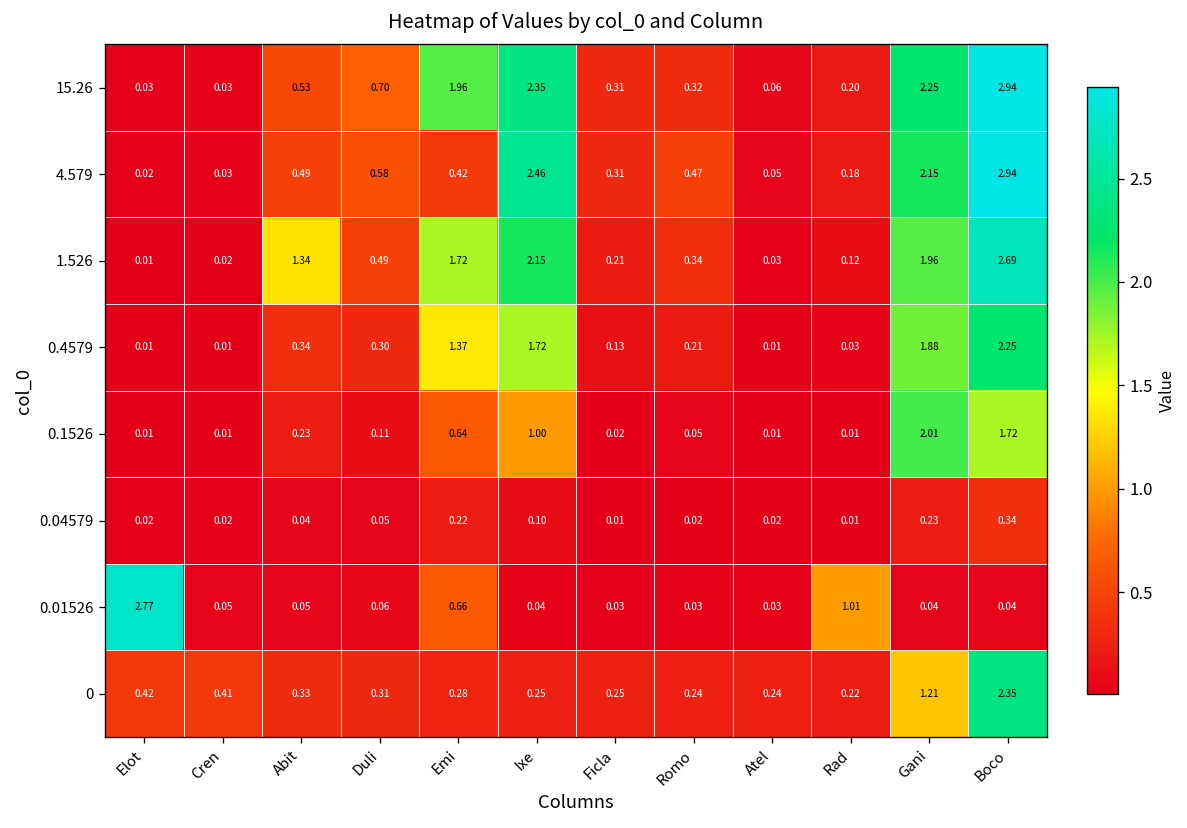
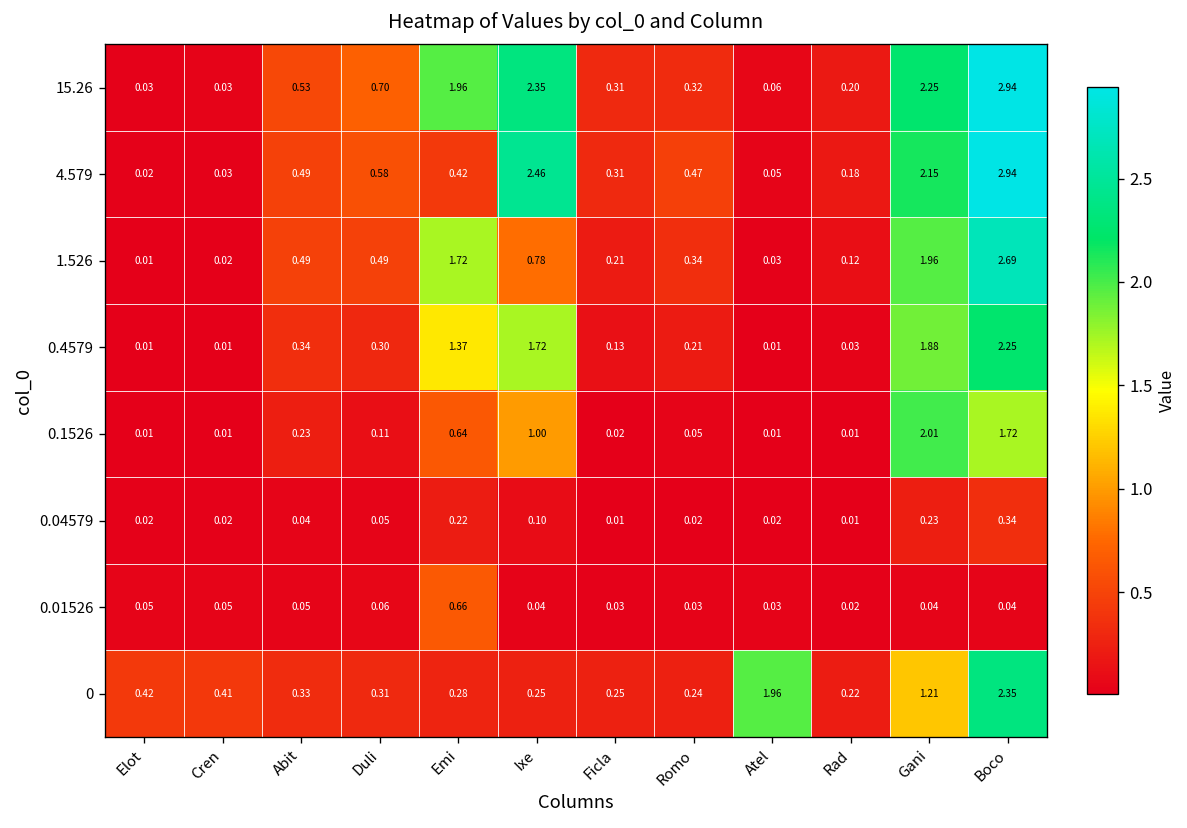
  {
    "15.26": {
      "Elot": 0.03,
      "Cren": 0.03,
      "Abit": 0.53,
      "Duli": 0.70,
      "Emi": 1.96,
      "Ixe": 2.35,
      "Ficla": 0.31,
      "Romo": 0.32,
      "Atel": 0.06,
      "Rad": 0.20,
      "Gani": 2.25,
      "Boco": 2.94
    },
    "4.579": {
      "Elot": 0.02,
      "Cren": 0.03,
      "Abit": 0.49,
      "Duli": 0.58,
      "Emi": 0.42,
      "Ixe": 2.46,
      "Ficla": 0.31,
      "Romo": 0.47,
      "Atel": 0.05,
      "Rad": 0.18,
      "Gani": 2.15,
      "Boco": 2.94
    },
    "1.526": {
      "Elot": 0.01,
      "Cren": 0.02,
-     "Abit": 1.34,
+     "Abit": 0.49,
      "Duli": 0.49,
      "Emi": 1.72,
-     "Ixe": 2.15,
+     "Ixe": 0.78,
      "Ficla": 0.21,
      "Romo": 0.34,
      "Atel": 0.03,
      "Rad": 0.12,
      "Gani": 1.96,
      "Boco": 2.69
    },
    "0.4579": {
      "Elot": 0.01,
      "Cren": 0.01,
      "Abit": 0.34,
      "Duli": 0.30,
      "Emi": 1.37,
      "Ixe": 1.72,
      "Ficla": 0.13,
      "Romo": 0.21,
      "Atel": 0.01,
      "Rad": 0.03,
      "Gani": 1.88,
      "Boco": 2.25
    },
    "0.1526": {
      "Elot": 0.01,
      "Cren": 0.01,
      "Abit": 0.23,
      "Duli": 0.11,
      "Emi": 0.64,
      "Ixe": 1.00,
      "Ficla": 0.02,
      "Romo": 0.05,
      "Atel": 0.01,
      "Rad": 0.01,
      "Gani": 2.01,
      "Boco": 1.72
    },
    "0.04579": {
      "Elot": 0.02,
      "Cren": 0.02,
      "Abit": 0.04,
      "Duli": 0.05,
      "Emi": 0.22,
      "Ixe": 0.10,
      "Ficla": 0.01,
      "Romo": 0.02,
      "Atel": 0.02,
      "Rad": 0.01,
      "Gani": 0.23,
      "Boco": 0.34
    },
    "0.01526": {
-     "Elot": 2.77,
+     "Elot": 0.05,
      "Cren": 0.05,
      "Abit": 0.05,
      "Duli": 0.06,
      "Emi": 0.66,
      "Ixe": 0.04,
      "Ficla": 0.03,
      "Romo": 0.03,
      "Atel": 0.03,
-     "Rad": 1.01,
+     "Rad": 0.02,
      "Gani": 0.04,
      "Boco": 0.04
    },
    "0": {
      "Elot": 0.42,
      "Cren": 0.41,
      "Abit": 0.33,
      "Duli": 0.31,
      "Emi": 0.28,
      "Ixe": 0.25,
      "Ficla": 0.25,
      "Romo": 0.24,
-     "Atel": 0.24,
+     "Atel": 1.96,
      "Rad": 0.22,
      "Gani": 1.21,
      "Boco": 2.35
    }
  }
